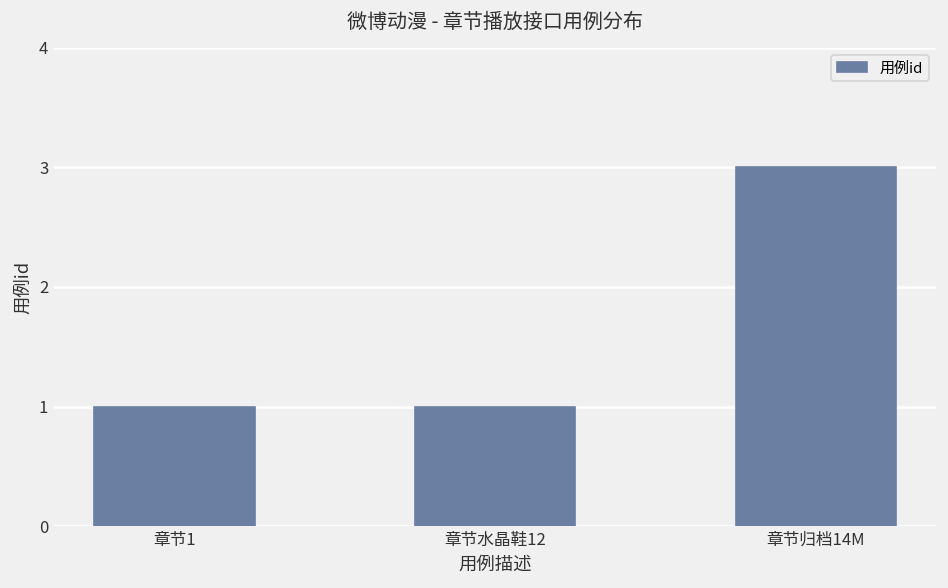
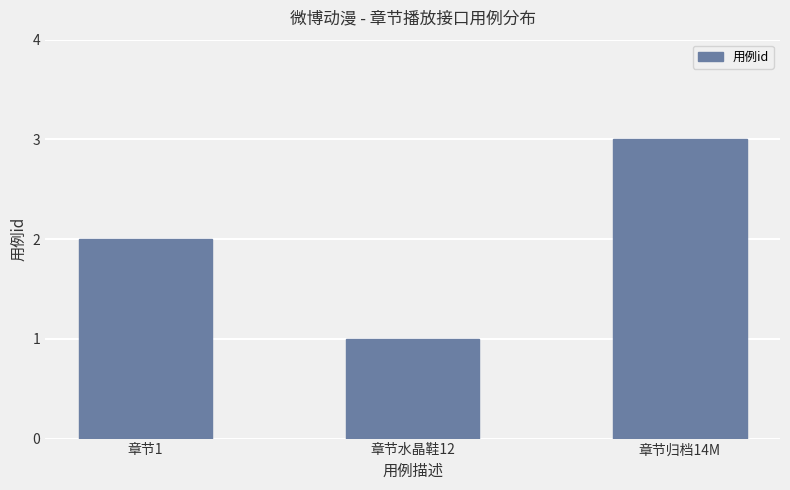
  {
-   "章节1": 1,
+   "章节1": 2,
    "章节水晶鞋12": 1,
    "章节归档14M": 3
  }
